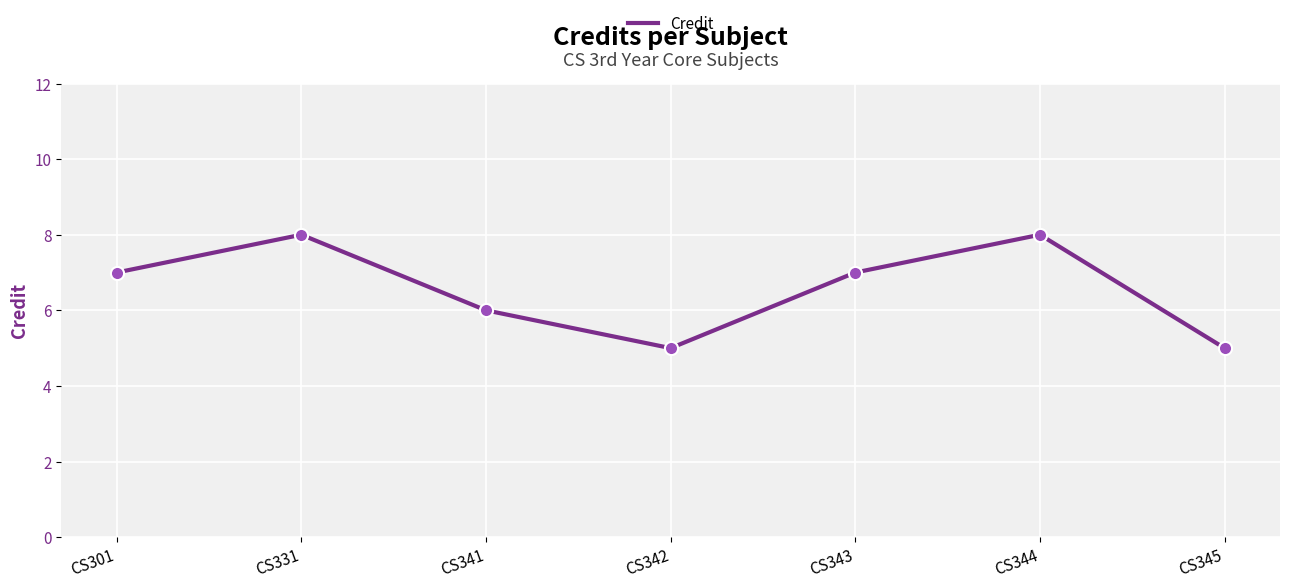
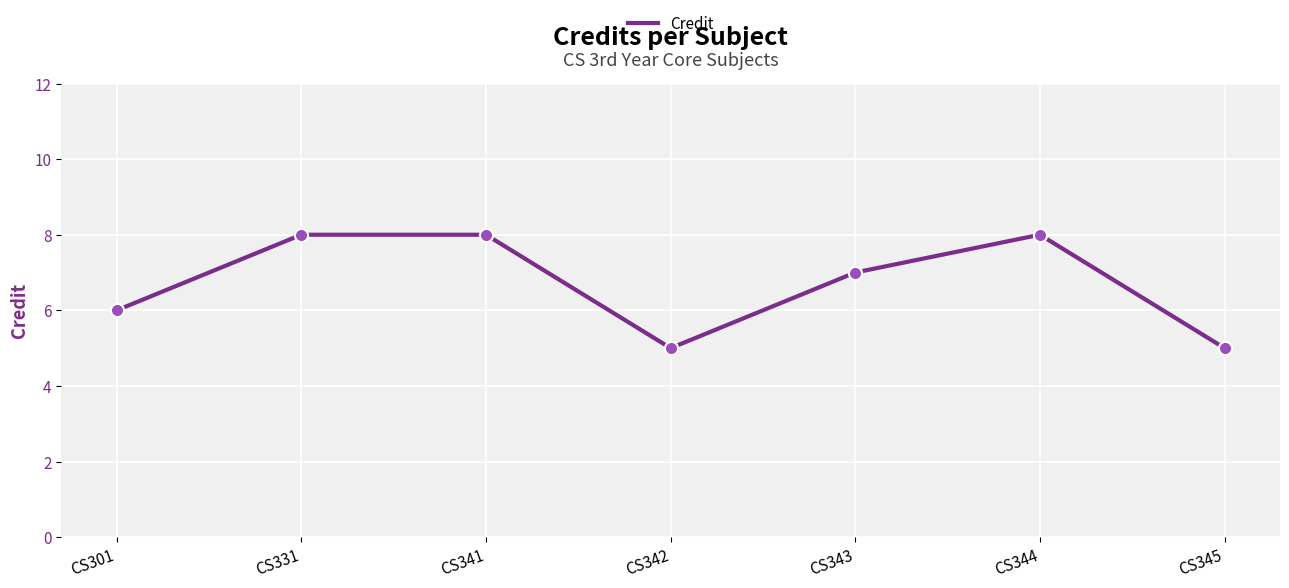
  {
-   "CS301": 7,
+   "CS301": 6,
    "CS331": 8,
-   "CS341": 6,
+   "CS341": 8,
    "CS342": 5,
    "CS343": 7,
    "CS344": 8,
    "CS345": 5
  }
